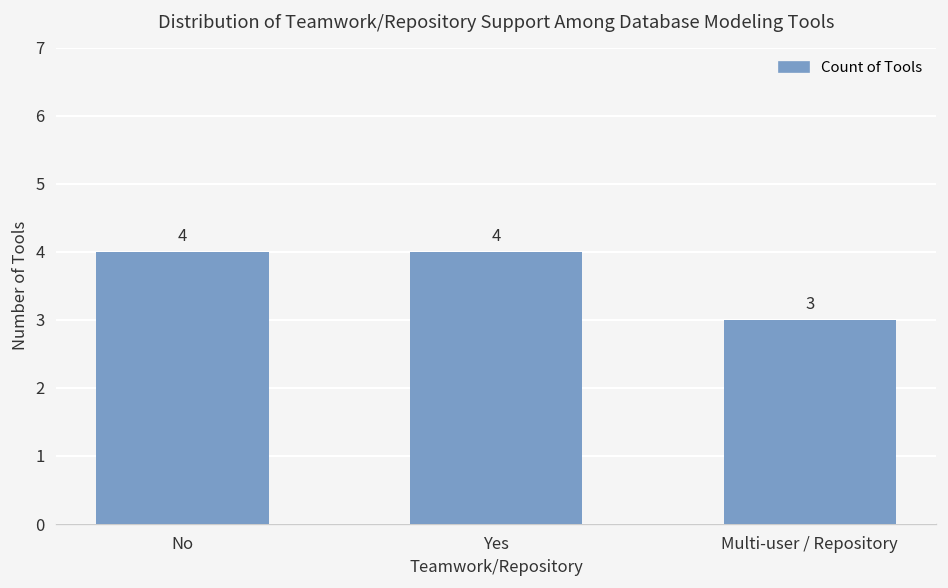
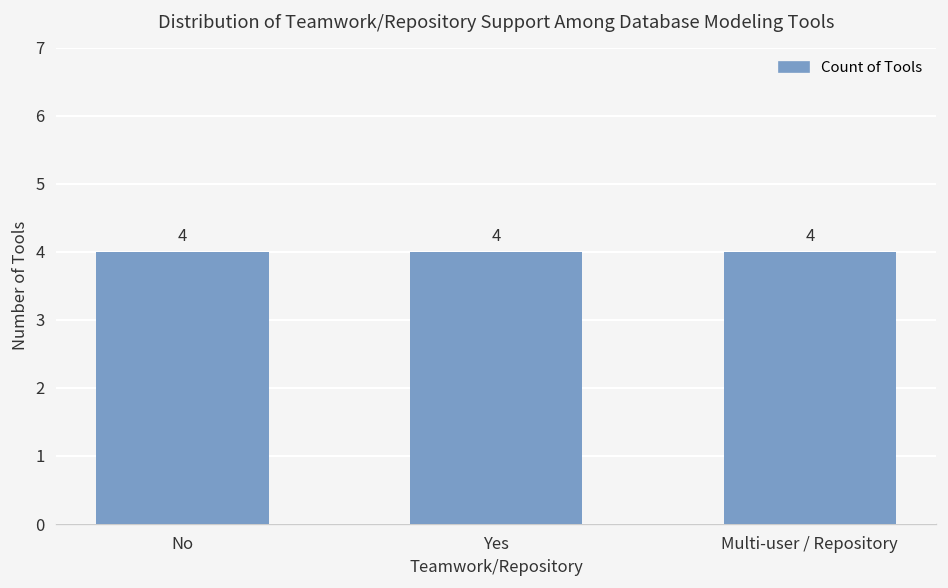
  {
    "No": 4,
    "Yes": 4,
-   "Multi-user / Repository": 3
+   "Multi-user / Repository": 4
  }
